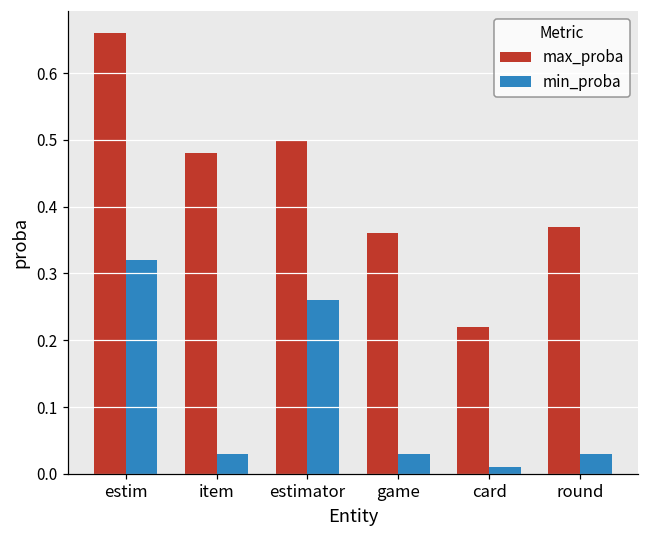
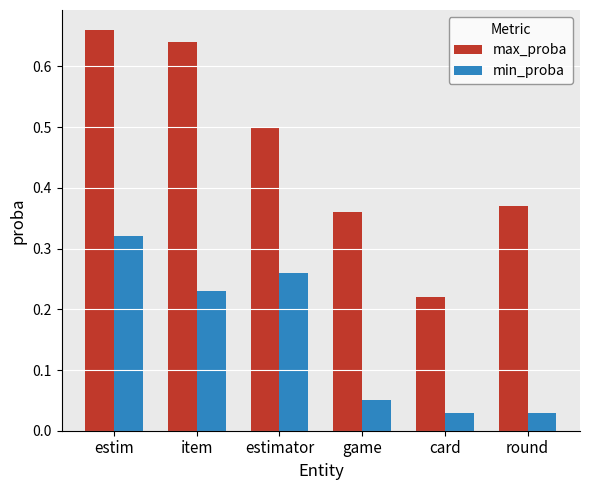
  {
    "max_proba": {
      "estim": 0.66,
-     "item": 0.48,
+     "item": 0.64,
      "estimator": 0.50,
      "game": 0.36,
      "card": 0.22,
      "round": 0.37
    },
    "min_proba": {
      "estim": 0.32,
-     "item": 0.03,
+     "item": 0.23,
      "estimator": 0.26,
-     "game": 0.03,
-     "card": 0.01,
+     "game": 0.05,
+     "card": 0.03,
      "round": 0.03
    }
  }
